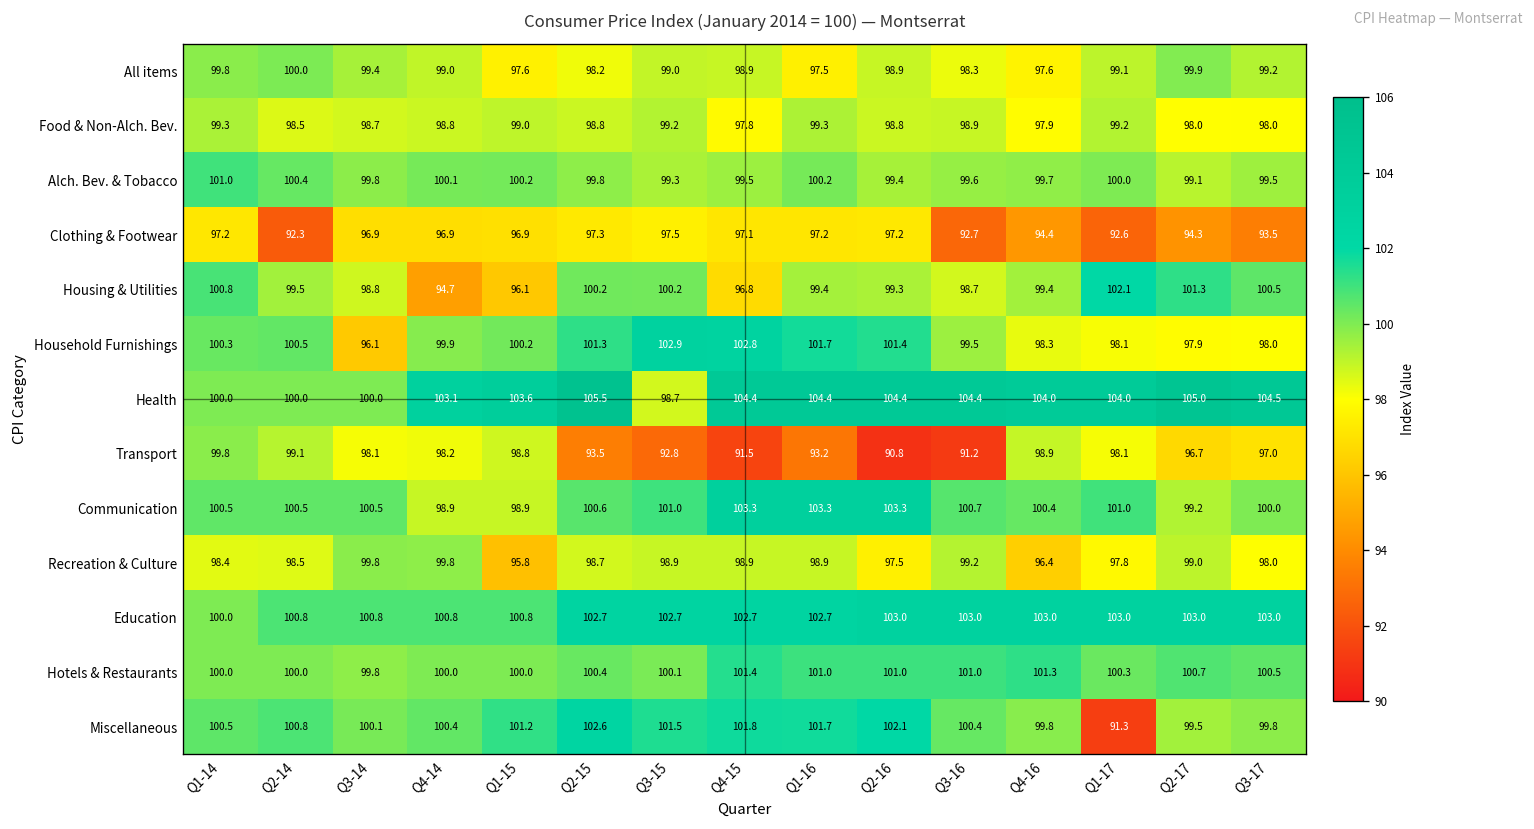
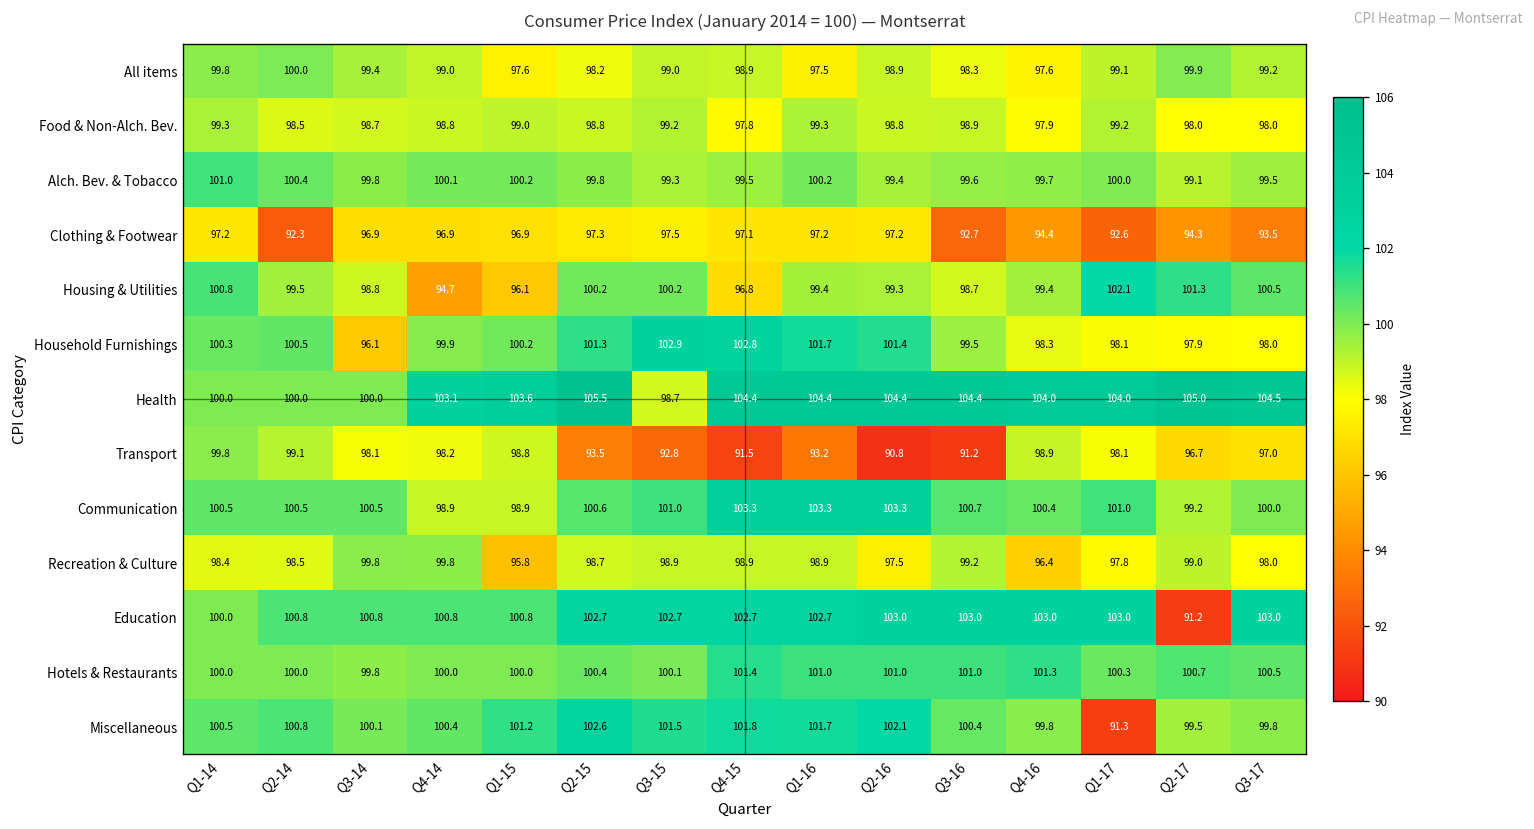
  {
    "All items": {
      "Q1-14": 99.8,
      "Q2-14": 100.0,
      "Q3-14": 99.4,
      "Q4-14": 99.0,
      "Q1-15": 97.6,
      "Q2-15": 98.2,
      "Q3-15": 99.0,
      "Q4-15": 98.9,
      "Q1-16": 97.5,
      "Q2-16": 98.9,
      "Q3-16": 98.3,
      "Q4-16": 97.6,
      "Q1-17": 99.1,
      "Q2-17": 99.9,
      "Q3-17": 99.2
    },
    "Food & Non-Alch. Bev.": {
      "Q1-14": 99.3,
      "Q2-14": 98.5,
      "Q3-14": 98.7,
      "Q4-14": 98.8,
      "Q1-15": 99.0,
      "Q2-15": 98.8,
      "Q3-15": 99.2,
      "Q4-15": 97.8,
      "Q1-16": 99.3,
      "Q2-16": 98.8,
      "Q3-16": 98.9,
      "Q4-16": 97.9,
      "Q1-17": 99.2,
      "Q2-17": 98.0,
      "Q3-17": 98.0
    },
    "Alch. Bev. & Tobacco": {
      "Q1-14": 101.0,
      "Q2-14": 100.4,
      "Q3-14": 99.8,
      "Q4-14": 100.1,
      "Q1-15": 100.2,
      "Q2-15": 99.8,
      "Q3-15": 99.3,
      "Q4-15": 99.5,
      "Q1-16": 100.2,
      "Q2-16": 99.4,
      "Q3-16": 99.6,
      "Q4-16": 99.7,
      "Q1-17": 100.0,
      "Q2-17": 99.1,
      "Q3-17": 99.5
    },
    "Clothing & Footwear": {
      "Q1-14": 97.2,
      "Q2-14": 92.3,
      "Q3-14": 96.9,
      "Q4-14": 96.9,
      "Q1-15": 96.9,
      "Q2-15": 97.3,
      "Q3-15": 97.5,
      "Q4-15": 97.1,
      "Q1-16": 97.2,
      "Q2-16": 97.2,
      "Q3-16": 92.7,
      "Q4-16": 94.4,
      "Q1-17": 92.6,
      "Q2-17": 94.3,
      "Q3-17": 93.5
    },
    "Housing & Utilities": {
      "Q1-14": 100.8,
      "Q2-14": 99.5,
      "Q3-14": 98.8,
      "Q4-14": 94.7,
      "Q1-15": 96.1,
      "Q2-15": 100.2,
      "Q3-15": 100.2,
      "Q4-15": 96.8,
      "Q1-16": 99.4,
      "Q2-16": 99.3,
      "Q3-16": 98.7,
      "Q4-16": 99.4,
      "Q1-17": 102.1,
      "Q2-17": 101.3,
      "Q3-17": 100.5
    },
    "Household Furnishings": {
      "Q1-14": 100.3,
      "Q2-14": 100.5,
      "Q3-14": 96.1,
      "Q4-14": 99.9,
      "Q1-15": 100.2,
      "Q2-15": 101.3,
      "Q3-15": 102.9,
      "Q4-15": 102.8,
      "Q1-16": 101.7,
      "Q2-16": 101.4,
      "Q3-16": 99.5,
      "Q4-16": 98.3,
      "Q1-17": 98.1,
      "Q2-17": 97.9,
      "Q3-17": 98.0
    },
    "Health": {
      "Q1-14": 100.0,
      "Q2-14": 100.0,
      "Q3-14": 100.0,
      "Q4-14": 103.1,
      "Q1-15": 103.6,
      "Q2-15": 105.5,
      "Q3-15": 98.7,
      "Q4-15": 104.4,
      "Q1-16": 104.4,
      "Q2-16": 104.4,
      "Q3-16": 104.4,
      "Q4-16": 104.0,
      "Q1-17": 104.0,
      "Q2-17": 105.0,
      "Q3-17": 104.5
    },
    "Transport": {
      "Q1-14": 99.8,
      "Q2-14": 99.1,
      "Q3-14": 98.1,
      "Q4-14": 98.2,
      "Q1-15": 98.8,
      "Q2-15": 93.5,
      "Q3-15": 92.8,
      "Q4-15": 91.5,
      "Q1-16": 93.2,
      "Q2-16": 90.8,
      "Q3-16": 91.2,
      "Q4-16": 98.9,
      "Q1-17": 98.1,
      "Q2-17": 96.7,
      "Q3-17": 97.0
    },
    "Communication": {
      "Q1-14": 100.5,
      "Q2-14": 100.5,
      "Q3-14": 100.5,
      "Q4-14": 98.9,
      "Q1-15": 98.9,
      "Q2-15": 100.6,
      "Q3-15": 101.0,
      "Q4-15": 103.3,
      "Q1-16": 103.3,
      "Q2-16": 103.3,
      "Q3-16": 100.7,
      "Q4-16": 100.4,
      "Q1-17": 101.0,
      "Q2-17": 99.2,
      "Q3-17": 100.0
    },
    "Recreation & Culture": {
      "Q1-14": 98.4,
      "Q2-14": 98.5,
      "Q3-14": 99.8,
      "Q4-14": 99.8,
      "Q1-15": 95.8,
      "Q2-15": 98.7,
      "Q3-15": 98.9,
      "Q4-15": 98.9,
      "Q1-16": 98.9,
      "Q2-16": 97.5,
      "Q3-16": 99.2,
      "Q4-16": 96.4,
      "Q1-17": 97.8,
      "Q2-17": 99.0,
      "Q3-17": 98.0
    },
    "Education": {
      "Q1-14": 100.0,
      "Q2-14": 100.8,
      "Q3-14": 100.8,
      "Q4-14": 100.8,
      "Q1-15": 100.8,
      "Q2-15": 102.7,
      "Q3-15": 102.7,
      "Q4-15": 102.7,
      "Q1-16": 102.7,
      "Q2-16": 103.0,
      "Q3-16": 103.0,
      "Q4-16": 103.0,
      "Q1-17": 103.0,
-     "Q2-17": 103.0,
+     "Q2-17": 91.2,
      "Q3-17": 103.0
    },
    "Hotels & Restaurants": {
      "Q1-14": 100.0,
      "Q2-14": 100.0,
      "Q3-14": 99.8,
      "Q4-14": 100.0,
      "Q1-15": 100.0,
      "Q2-15": 100.4,
      "Q3-15": 100.1,
      "Q4-15": 101.4,
      "Q1-16": 101.0,
      "Q2-16": 101.0,
      "Q3-16": 101.0,
      "Q4-16": 101.3,
      "Q1-17": 100.3,
      "Q2-17": 100.7,
      "Q3-17": 100.5
    },
    "Miscellaneous": {
      "Q1-14": 100.5,
      "Q2-14": 100.8,
      "Q3-14": 100.1,
      "Q4-14": 100.4,
      "Q1-15": 101.2,
      "Q2-15": 102.6,
      "Q3-15": 101.5,
      "Q4-15": 101.8,
      "Q1-16": 101.7,
      "Q2-16": 102.1,
      "Q3-16": 100.4,
      "Q4-16": 99.8,
      "Q1-17": 91.3,
      "Q2-17": 99.5,
      "Q3-17": 99.8
    }
  }
